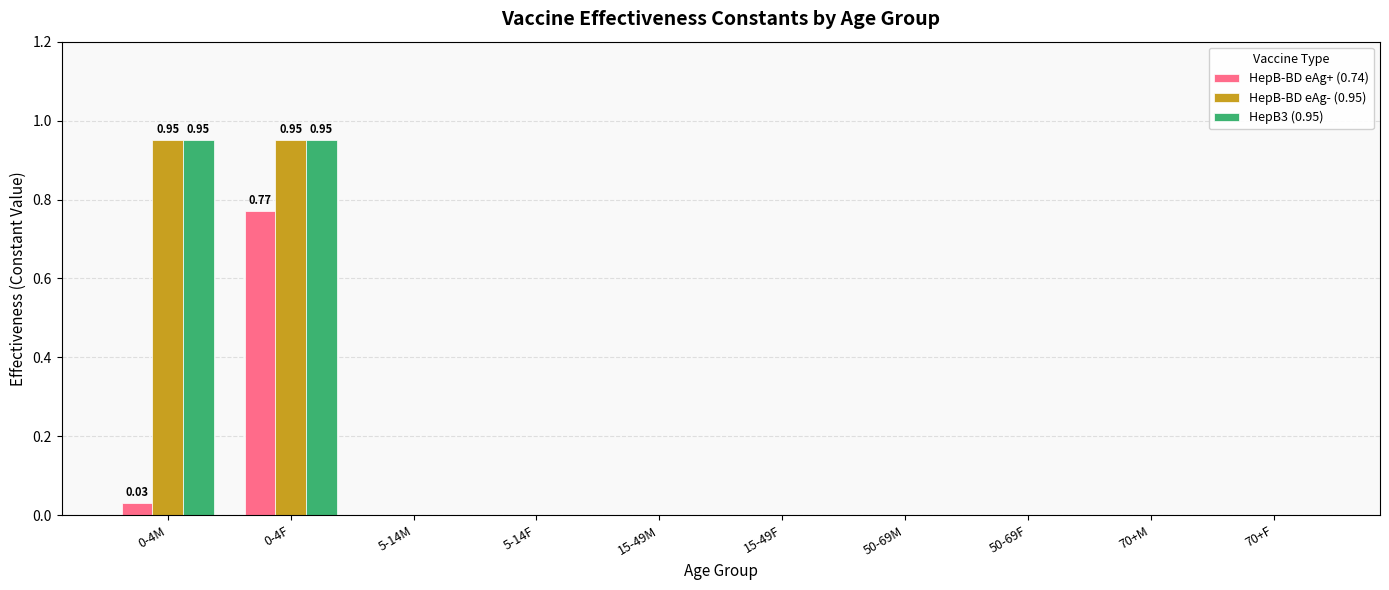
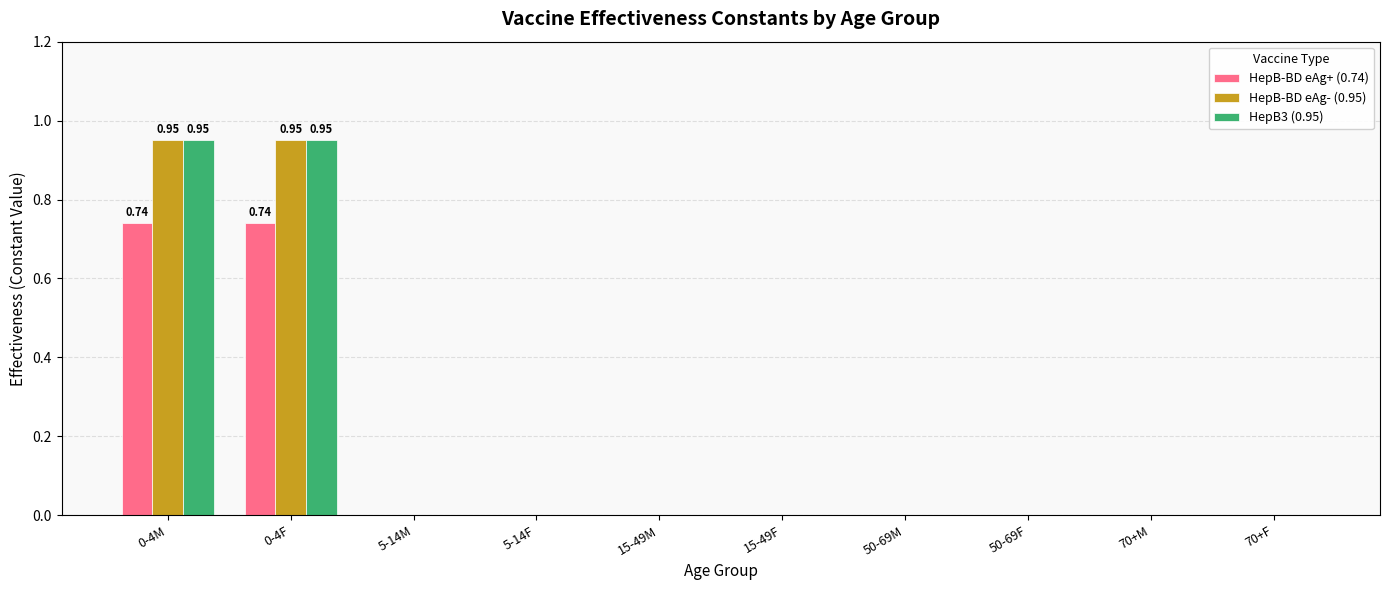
  {
    "HepB-BD eAg+ (0.74)": {
-     "0-4M": 0.03,
-     "0-4F": 0.77
+     "0-4M": 0.74,
+     "0-4F": 0.74
    },
    "HepB-BD eAg- (0.95)": {
      "0-4M": 0.95,
      "0-4F": 0.95
    },
    "HepB3 (0.95)": {
      "0-4M": 0.95,
      "0-4F": 0.95
    }
  }
